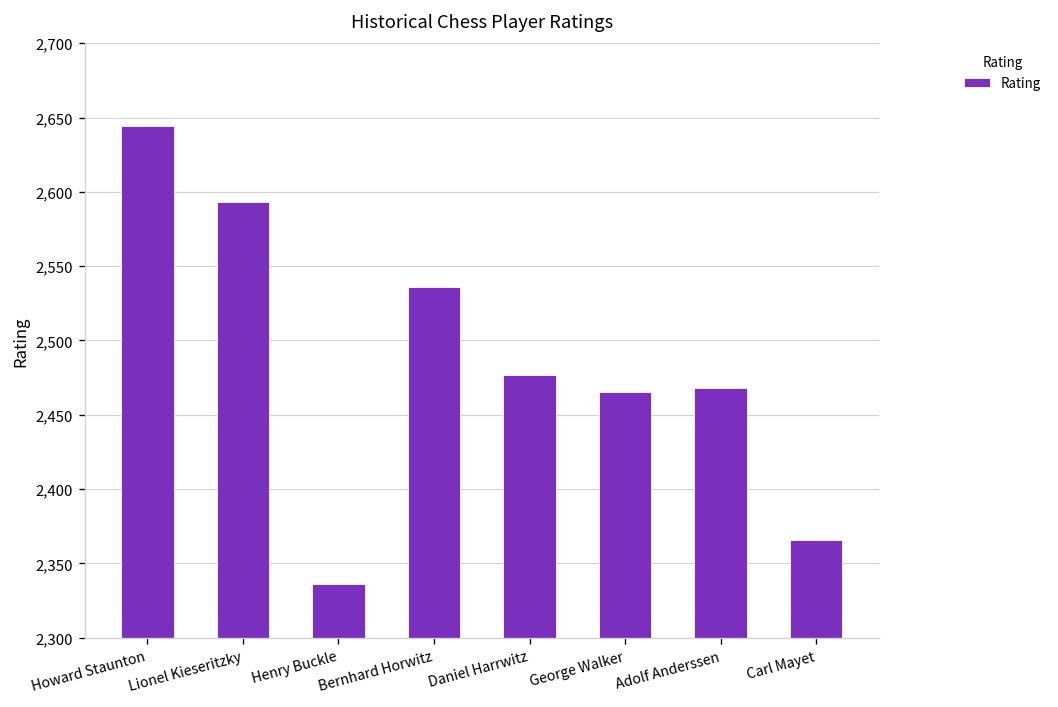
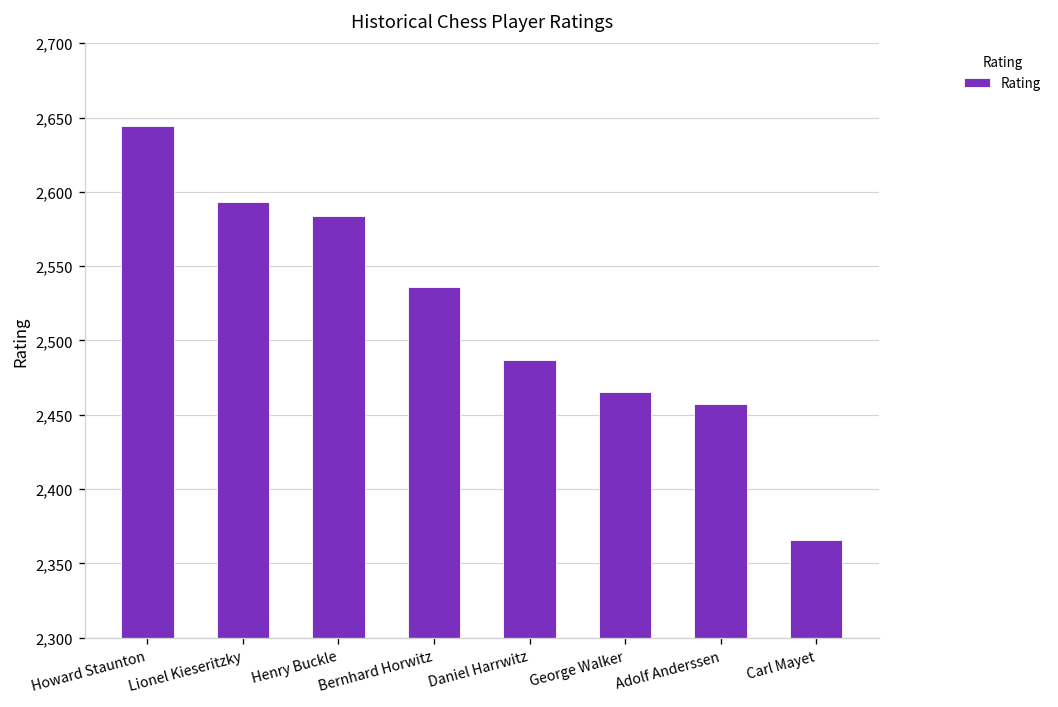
  {
    "Howard Staunton": "2,644",
    "Lionel Kieseritzky": "2,593",
-   "Henry Buckle": "2,336",
+   "Henry Buckle": "2,584",
    "Bernhard Horwitz": "2,536",
-   "Daniel Harrwitz": "2,477",
+   "Daniel Harrwitz": "2,487",
    "George Walker": "2,465",
-   "Adolf Anderssen": "2,468",
+   "Adolf Anderssen": "2,457",
    "Carl Mayet": "2,366"
  }
